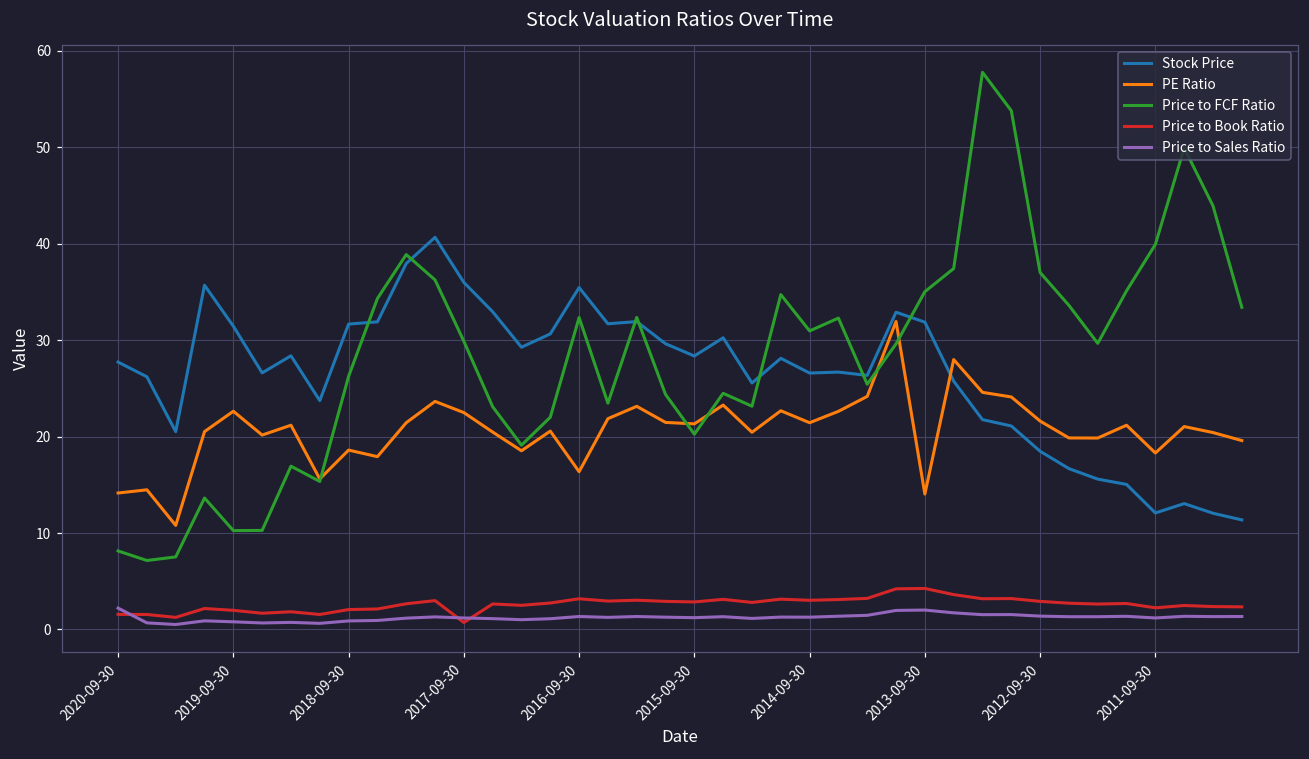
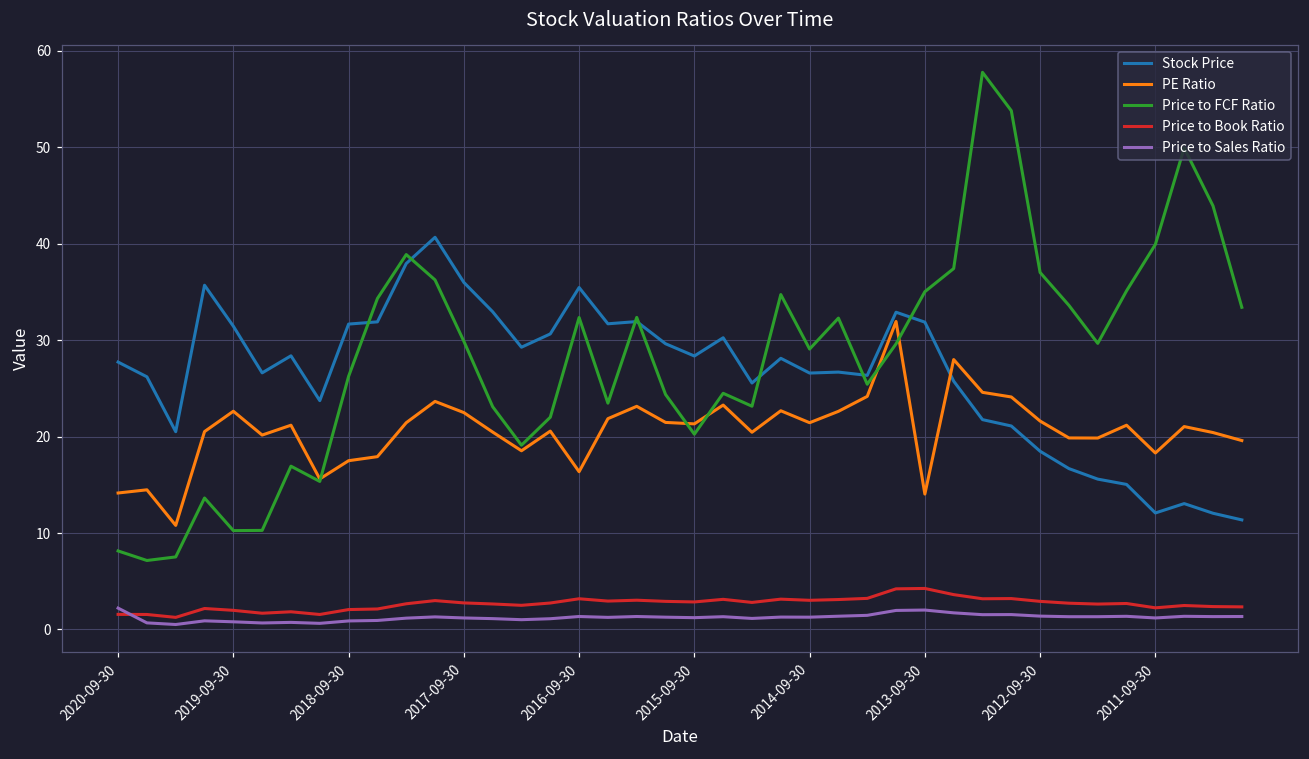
  {
    "Stock Price": {
      "2020-09-30": 28,
      "2019-09-30": 31,
      "2018-09-30": 32,
      "2017-09-30": 36,
      "2016-09-30": 35,
      "2015-09-30": 28,
      "2014-09-30": 27,
      "2013-09-30": 32,
      "2012-09-30": 18,
      "2011-09-30": 12
    },
    "PE Ratio": {
      "2020-09-30": 14,
      "2019-09-30": 23,
-     "2018-09-30": 19,
+     "2018-09-30": 18,
      "2017-09-30": 22,
      "2016-09-30": 16,
      "2015-09-30": 21,
      "2014-09-30": 21,
      "2013-09-30": 14,
      "2012-09-30": 22,
      "2011-09-30": 18
    },
    "Price to FCF Ratio": {
      "2020-09-30": 8,
      "2019-09-30": 10,
      "2018-09-30": 26,
      "2017-09-30": 30,
      "2016-09-30": 32,
      "2015-09-30": 20,
-     "2014-09-30": 31,
+     "2014-09-30": 29,
      "2013-09-30": 35,
      "2012-09-30": 37,
      "2011-09-30": 40
    },
    "Price to Book Ratio": {
      "2020-09-30": 2,
      "2019-09-30": 2,
      "2018-09-30": 2,
-     "2017-09-30": 1,
+     "2017-09-30": 3,
      "2016-09-30": 3,
      "2015-09-30": 3,
      "2014-09-30": 3,
      "2013-09-30": 4,
      "2012-09-30": 3,
      "2011-09-30": 2
    },
    "Price to Sales Ratio": {
      "2020-09-30": 2,
      "2019-09-30": 1,
      "2018-09-30": 1,
      "2017-09-30": 1,
      "2016-09-30": 1,
      "2015-09-30": 1,
      "2014-09-30": 1,
      "2013-09-30": 2,
      "2012-09-30": 1,
      "2011-09-30": 1
    }
  }
